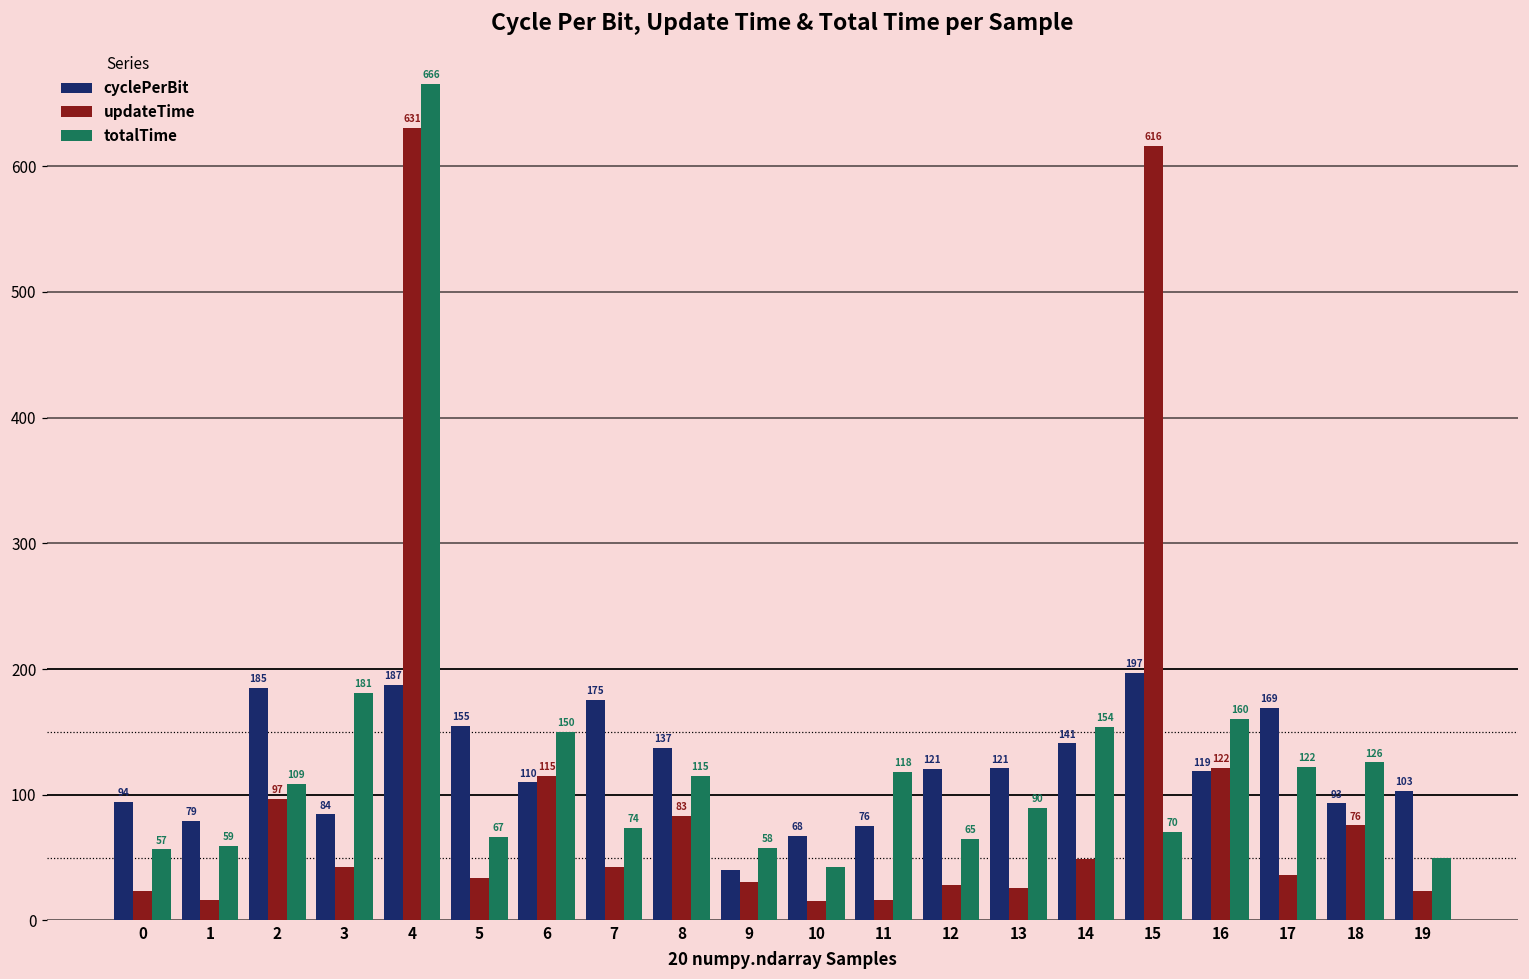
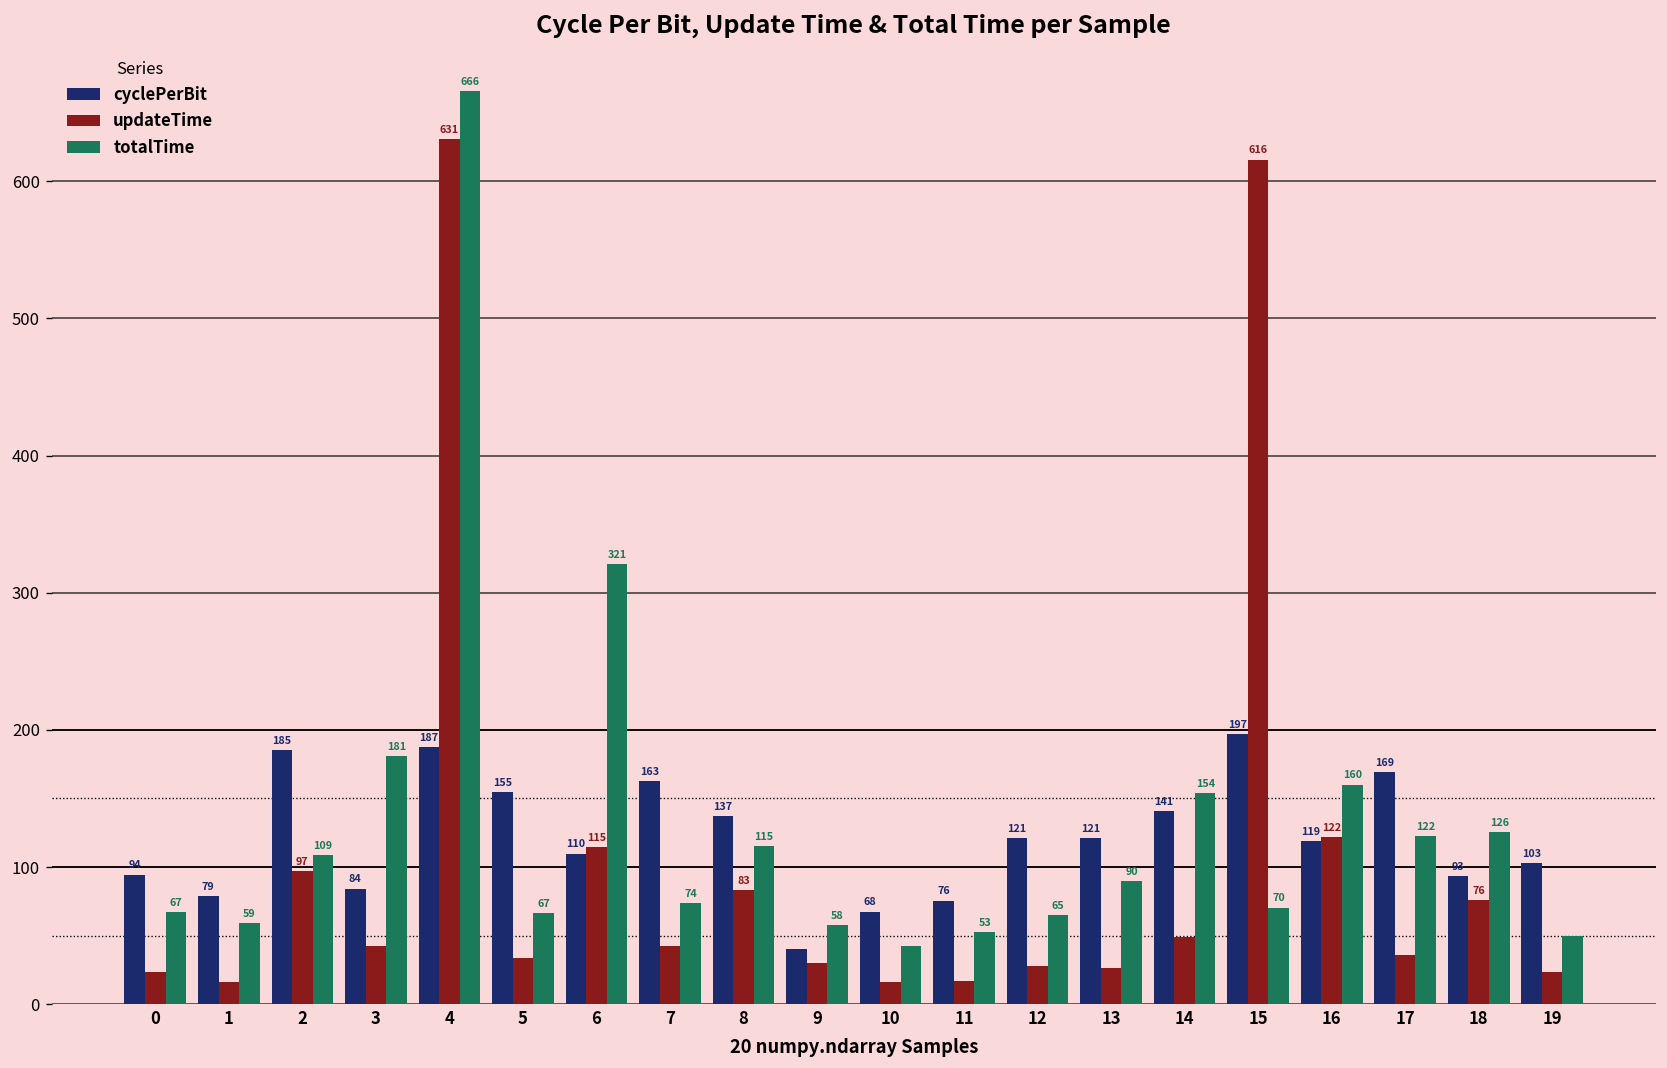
  {
    "cyclePerBit": {
      "0": 94,
      "1": 79,
      "2": 185,
      "3": 84,
      "4": 187,
      "5": 155,
      "6": 110,
-     "7": 175,
+     "7": 163,
      "8": 137,
      "10": 68,
      "11": 76,
      "12": 121,
      "13": 121,
      "14": 141,
      "15": 197,
      "16": 119,
      "17": 169,
      "18": 93,
      "19": 103
    },
    "updateTime": {
      "2": 97,
      "4": 631,
      "6": 115,
      "8": 83,
      "15": 616,
      "16": 122,
      "18": 76
    },
    "totalTime": {
-     "0": 57,
+     "0": 67,
      "1": 59,
      "2": 109,
      "3": 181,
      "4": 666,
      "5": 67,
-     "6": 150,
+     "6": 321,
      "7": 74,
      "8": 115,
      "9": 58,
-     "11": 118,
+     "11": 53,
      "12": 65,
      "13": 90,
      "14": 154,
      "15": 70,
      "16": 160,
      "17": 122,
      "18": 126
    }
  }
